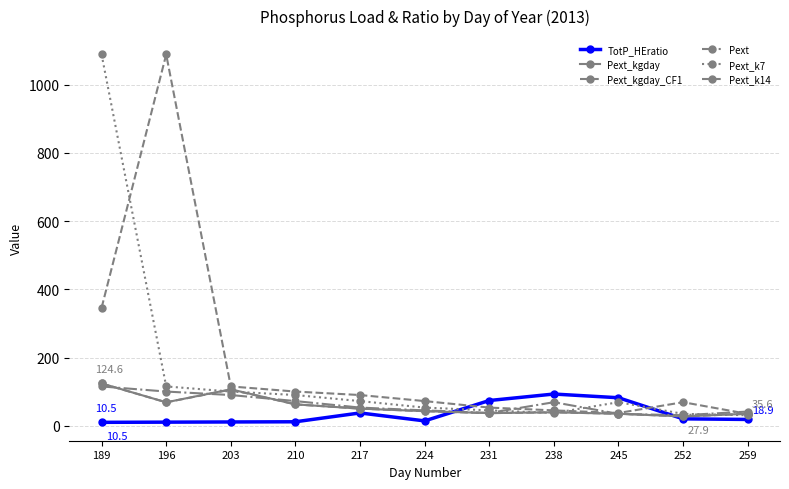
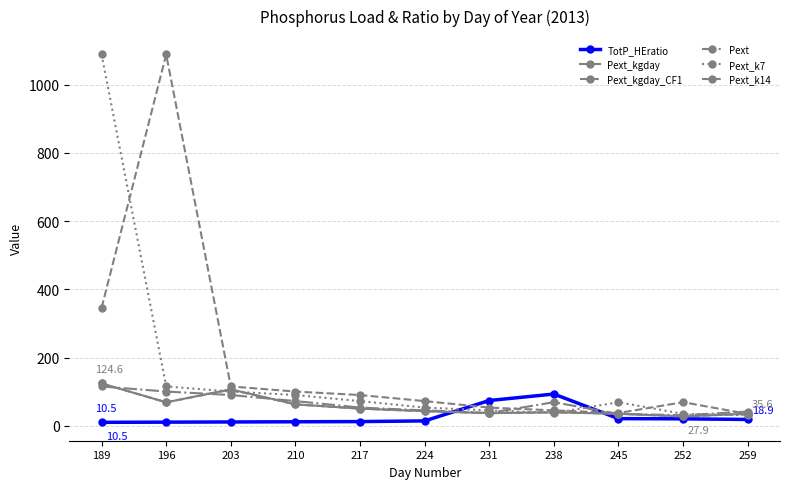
  {
    "TotP_HEratio": {
      "196": 10,
      "203": 10,
      "210": 10,
-     "217": 40,
+     "217": 10,
      "224": 10,
      "231": 70,
      "238": 90,
-     "245": 80
+     "245": 20
    }
  }
